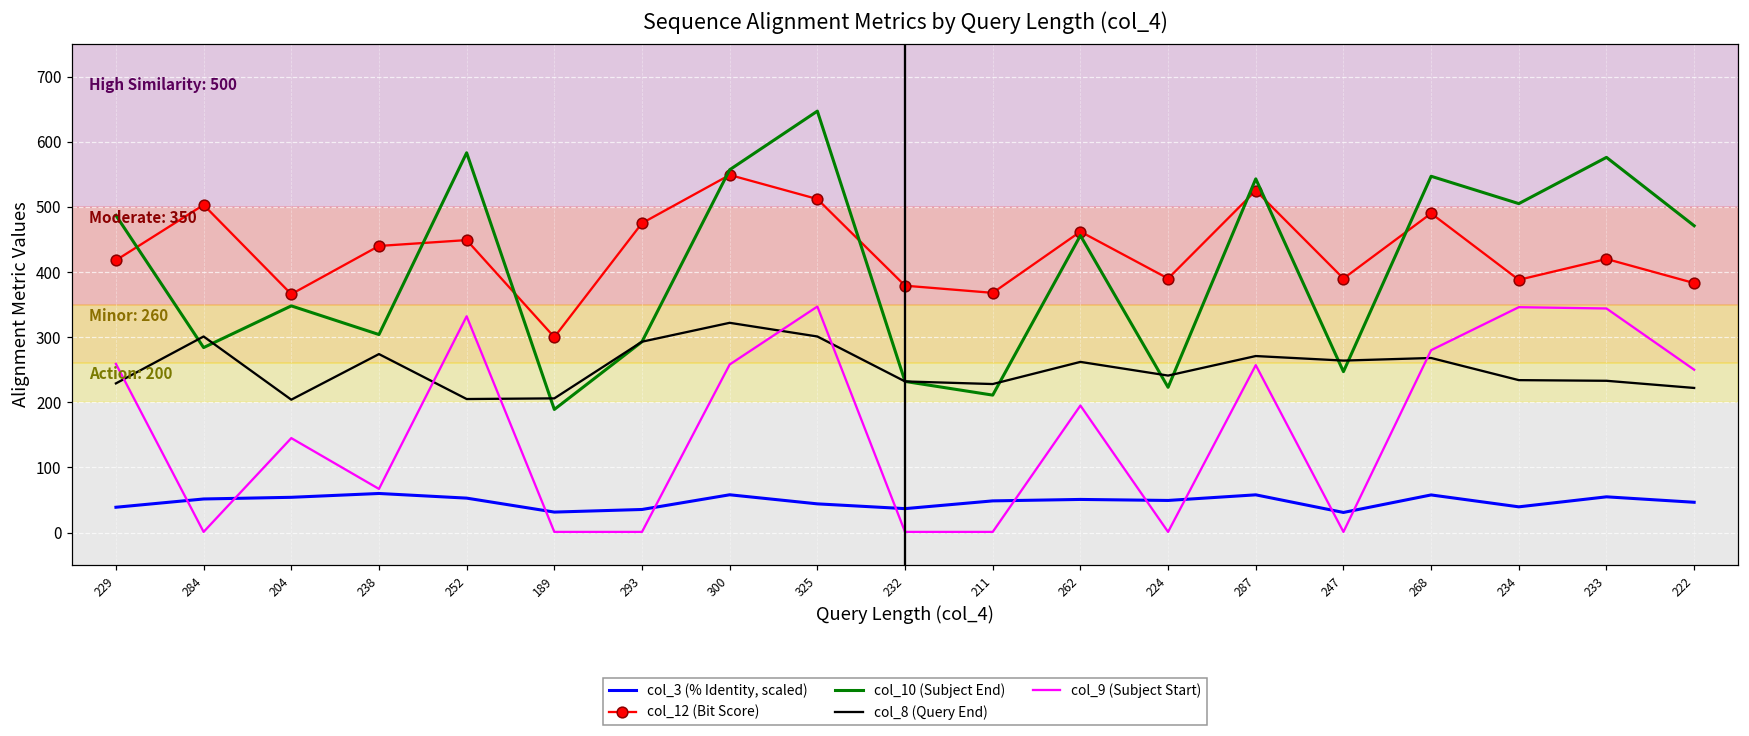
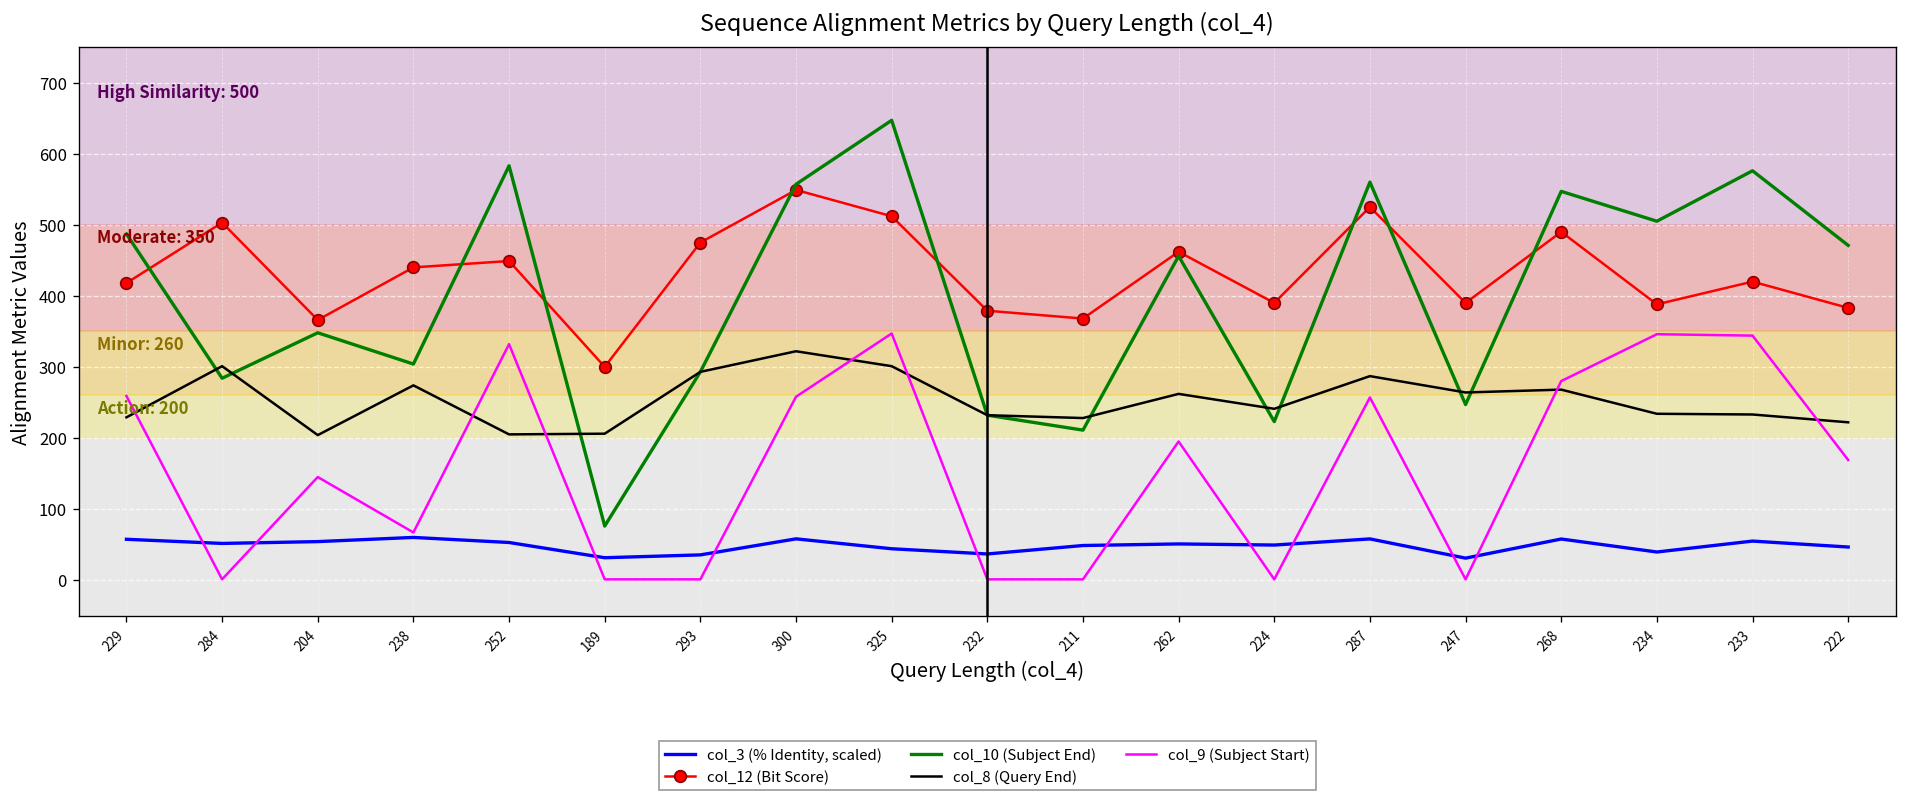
  {
    "col_3 (% Identity, scaled)": {
-     "229": 40,
+     "229": 60,
      "284": 50,
      "204": 50,
      "238": 60,
      "252": 50,
      "189": 30,
      "293": 40,
      "300": 60,
      "325": 40,
      "232": 40,
      "211": 50,
      "262": 50,
      "224": 50,
      "287": 60,
      "247": 30,
      "268": 60,
      "234": 40,
      "233": 50,
      "222": 50
    },
    "col_12 (Bit Score)": {
      "229": 420,
      "284": 500,
      "204": 370,
      "238": 440,
      "252": 450,
      "189": 300,
      "293": 480,
      "300": 550,
      "325": 510,
      "232": 380,
      "211": 370,
      "262": 460,
      "224": 390,
      "287": 530,
      "247": 390,
      "268": 490,
      "234": 390,
      "233": 420,
      "222": 380
    },
    "col_10 (Subject End)": {
      "284": 280,
      "204": 350,
      "238": 300,
      "252": 580,
-     "189": 190,
+     "189": 80,
      "300": 560,
      "325": 650,
      "211": 210,
      "262": 460,
      "224": 220,
-     "287": 540,
+     "287": 560,
      "247": 250,
      "268": 550,
      "234": 510,
      "233": 580,
      "222": 470
    },
    "col_8 (Query End)": {
      "284": 300,
      "204": 200,
      "238": 270,
      "252": 210,
      "189": 210,
      "300": 320,
      "325": 300,
      "211": 230,
      "262": 260,
      "224": 240,
-     "287": 270,
+     "287": 290,
      "247": 260,
      "268": 270,
      "234": 230,
      "233": 230,
      "222": 220
    },
    "col_9 (Subject Start)": {
      "229": 260,
      "284": 0,
      "204": 150,
      "238": 70,
      "252": 330,
      "189": 0,
      "293": 0,
      "300": 260,
      "325": 350,
      "232": 0,
      "211": 0,
      "262": 200,
      "224": 0,
      "287": 260,
      "247": 0,
      "268": 280,
      "234": 350,
      "233": 340,
-     "222": 250
+     "222": 170
    }
  }
